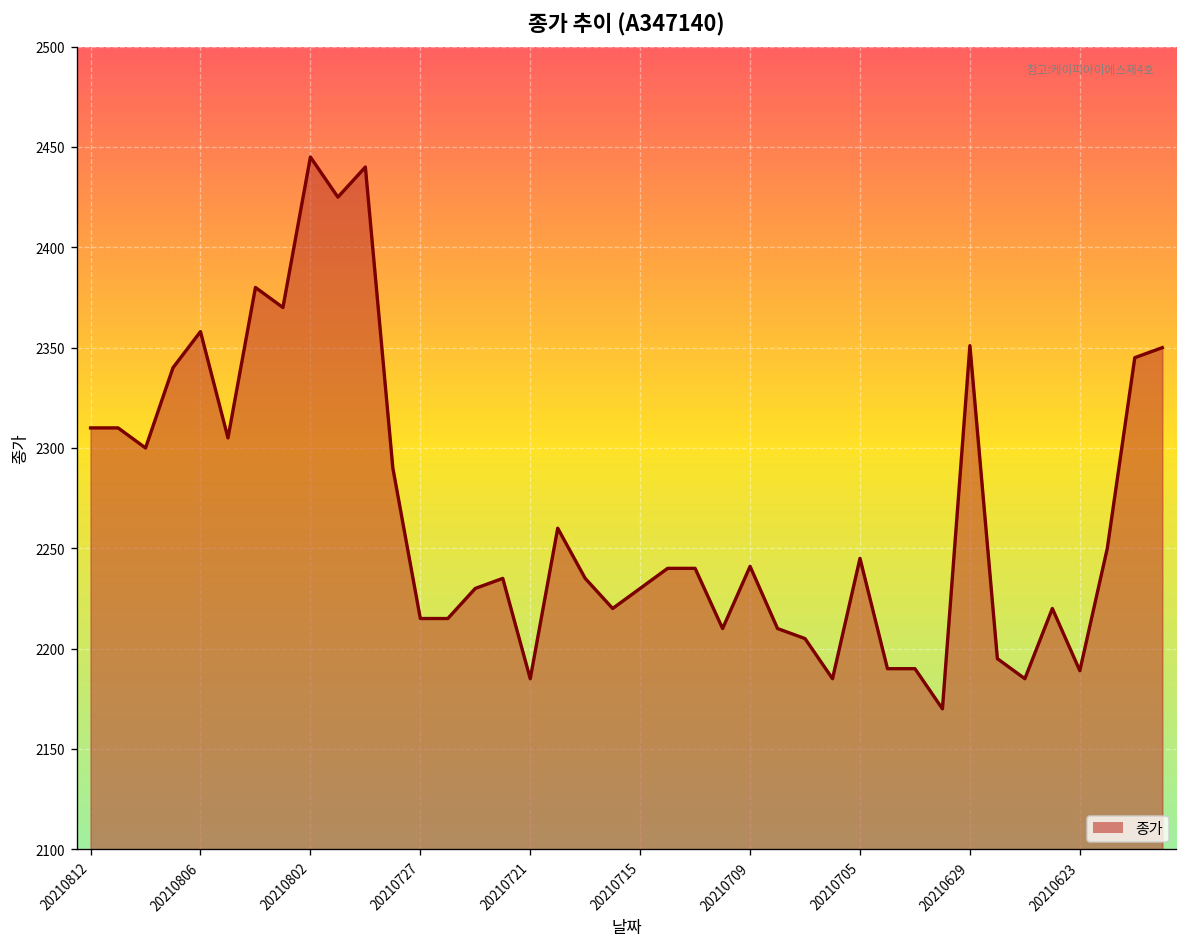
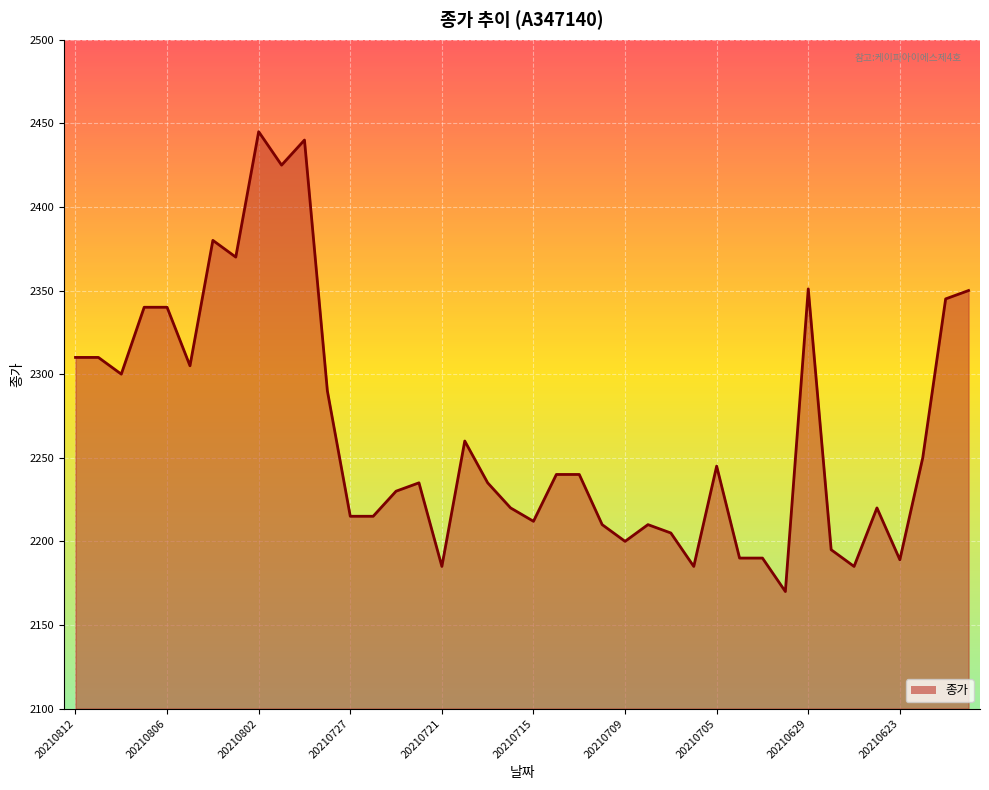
  {
    "20210812": 2310,
-   "20210806": 2358,
+   "20210806": 2340,
    "20210802": 2445,
    "20210727": 2215,
    "20210721": 2185,
-   "20210715": 2230,
-   "20210709": 2241,
+   "20210715": 2212,
+   "20210709": 2200,
    "20210705": 2245,
    "20210629": 2351,
    "20210623": 2189
  }
